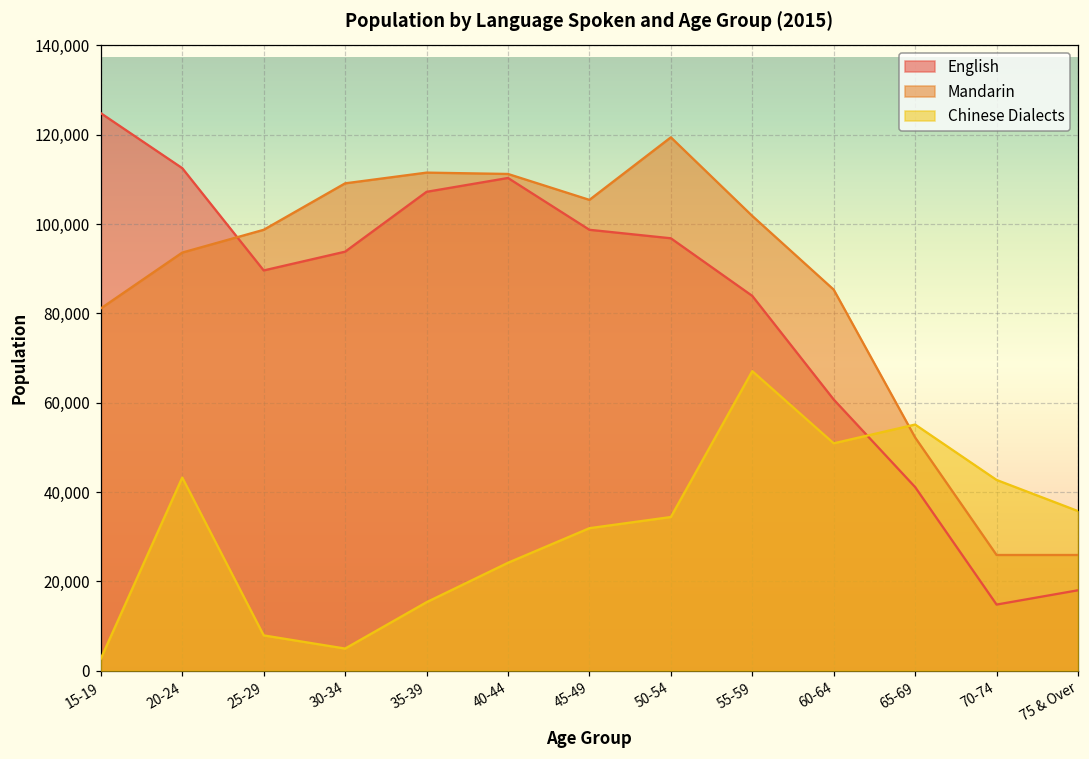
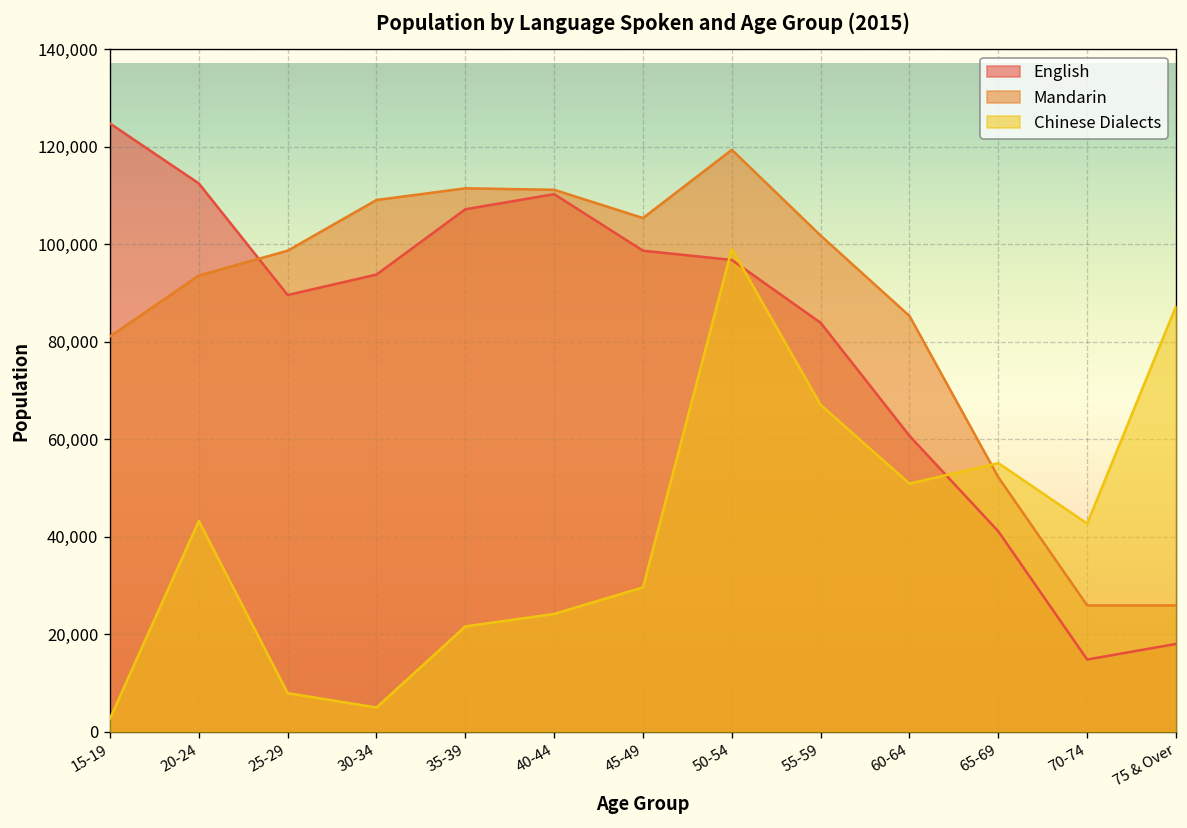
  {
    "Chinese Dialects": {
      "15-19": "3,000",
      "20-24": "43,000",
      "25-29": "8,000",
      "30-34": "5,000",
-     "35-39": "15,000",
+     "35-39": "22,000",
      "40-44": "24,000",
-     "45-49": "32,000",
-     "50-54": "34,000",
+     "45-49": "30,000",
+     "50-54": "99,000",
      "55-59": "67,000",
      "60-64": "51,000",
      "65-69": "55,000",
      "70-74": "43,000",
-     "75 & Over": "36,000"
+     "75 & Over": "87,000"
    }
  }
